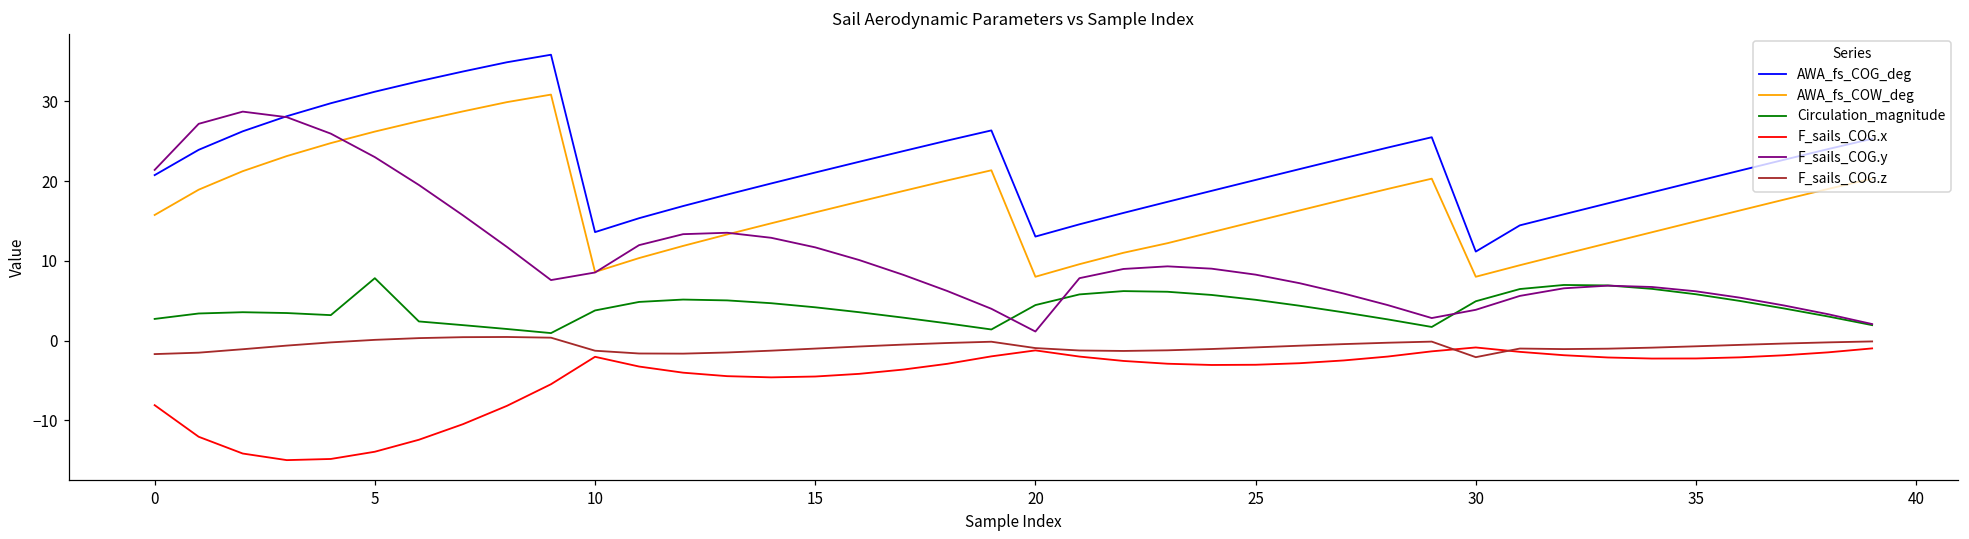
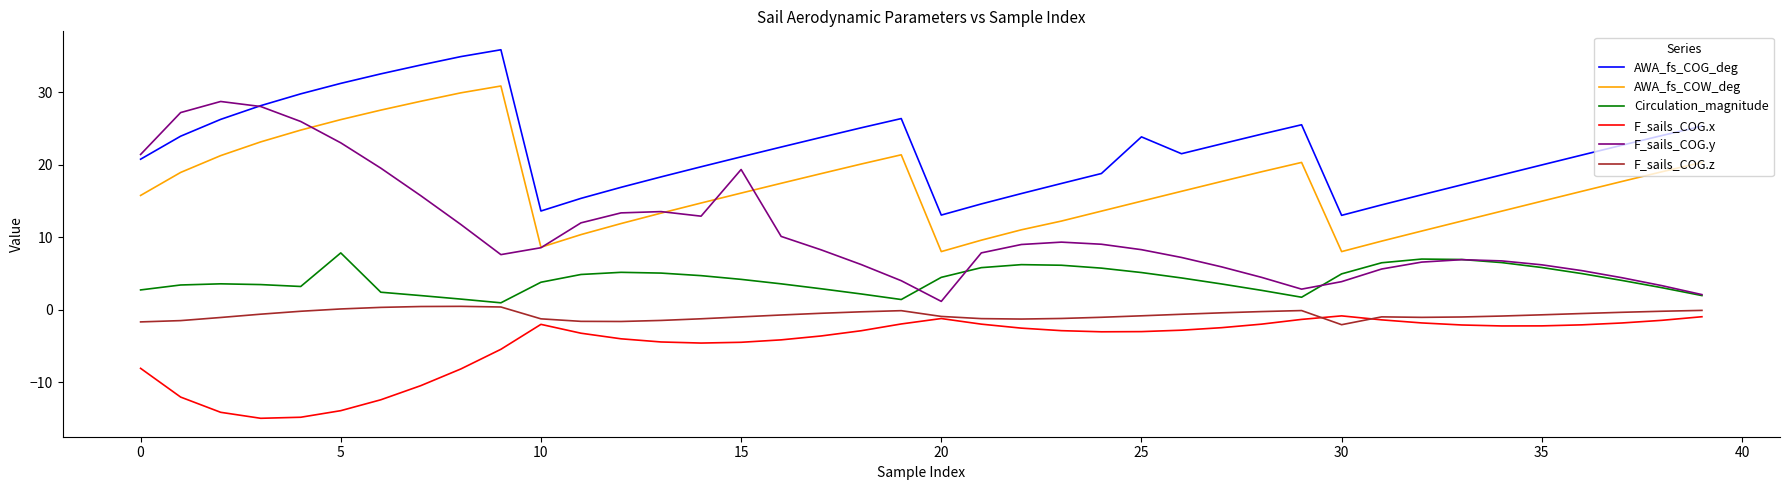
  {
    "AWA_fs_COG_deg": {
      "0": 21,
      "5": 31,
      "10": 14,
      "15": 21,
      "20": 13,
-     "25": 20,
-     "30": 11,
+     "25": 24,
+     "30": 13,
      "35": 20
    },
    "AWA_fs_COW_deg": {
      "0": 16,
      "5": 26,
      "15": 16,
      "20": 8,
      "25": 15,
      "30": 8,
      "35": 15
    },
    "Circulation_magnitude": {
      "0": 3,
      "5": 8,
      "10": 4,
      "15": 4,
      "20": 4,
      "25": 5,
      "30": 5,
      "35": 6
    },
    "F_sails_COG.x": {
      "0": -8,
      "5": -14,
      "10": -2,
      "15": -5,
      "25": -3,
      "30": -1,
      "35": -2
    },
    "F_sails_COG.y": {
      "0": 21,
      "5": 23,
-     "15": 12,
+     "15": 19,
      "20": 1,
      "25": 8,
      "30": 4,
      "35": 6
    },
    "F_sails_COG.z": {
      "0": -2,
      "5": 0,
      "10": -1,
      "15": -1,
      "25": -1,
      "30": -2,
      "35": -1
    }
  }
